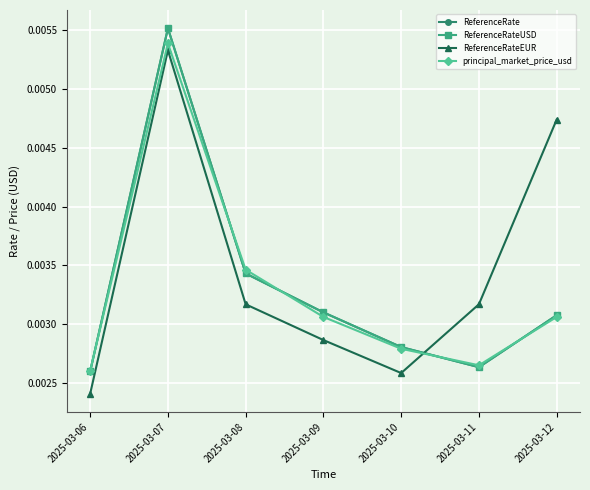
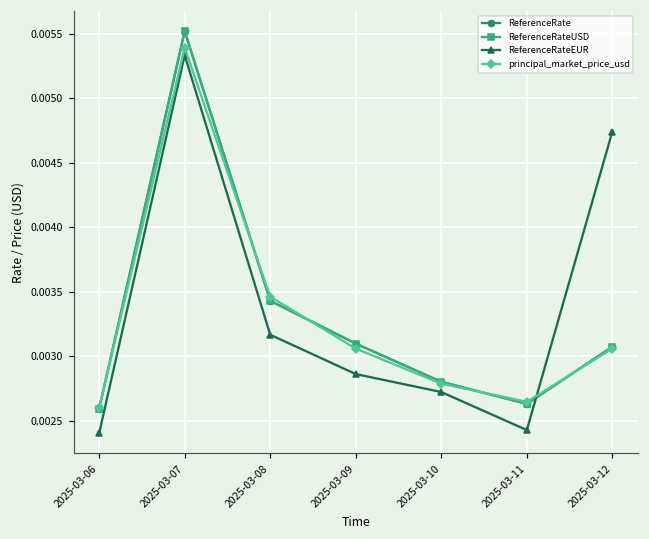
  {
    "ReferenceRateEUR": {
      "2025-03-06": 0.00241,
      "2025-03-07": 0.00533,
      "2025-03-08": 0.00317,
      "2025-03-09": 0.00286,
-     "2025-03-10": 0.00258,
-     "2025-03-11": 0.00317,
+     "2025-03-10": 0.00272,
+     "2025-03-11": 0.00243,
      "2025-03-12": 0.00474
    }
  }
